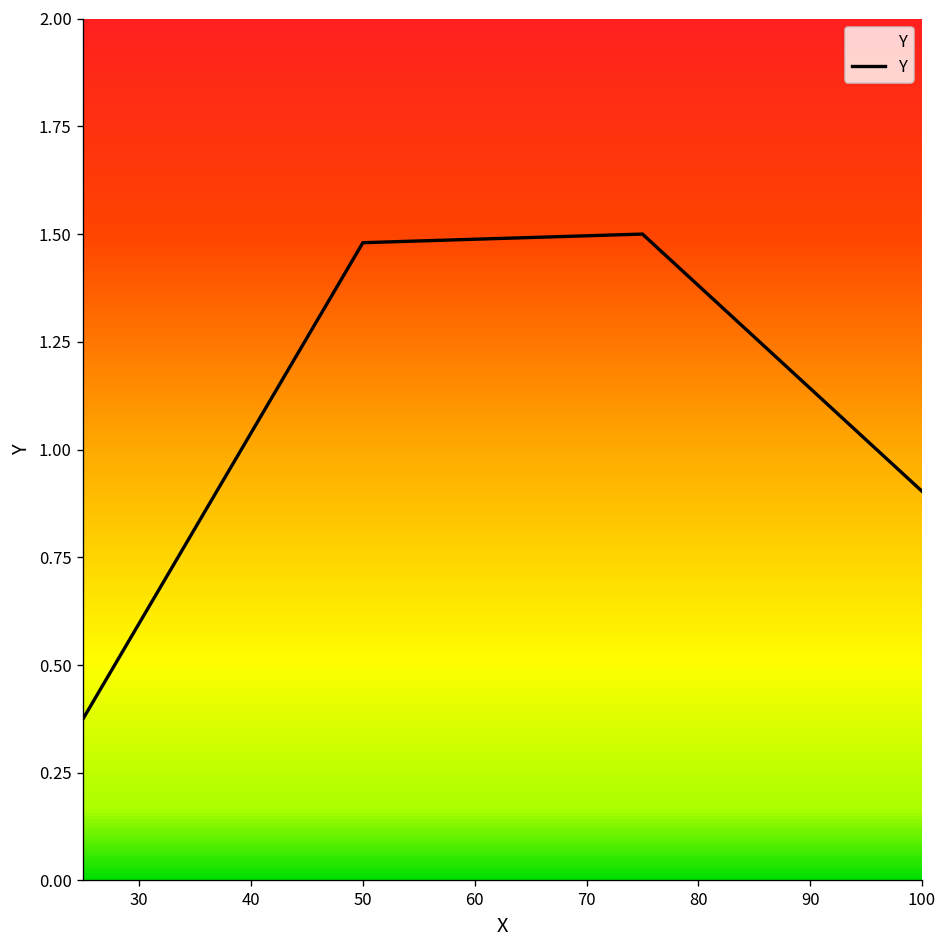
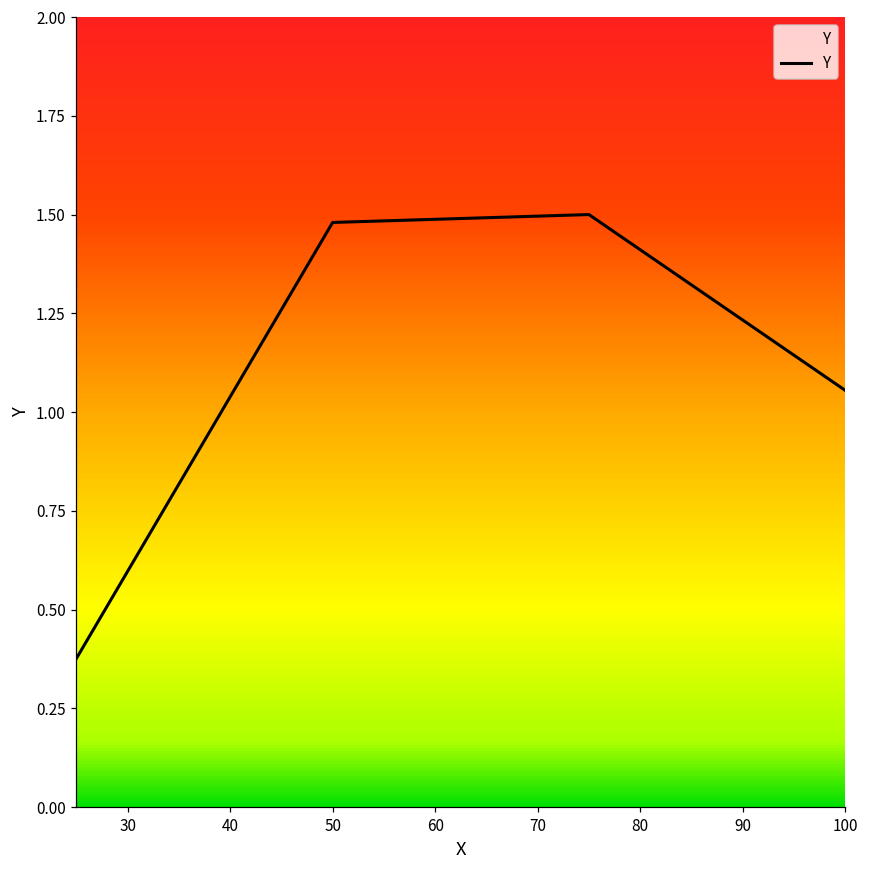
  {
    "50": 1.48,
-   "100": 0.90
+   "100": 1.06
  }
